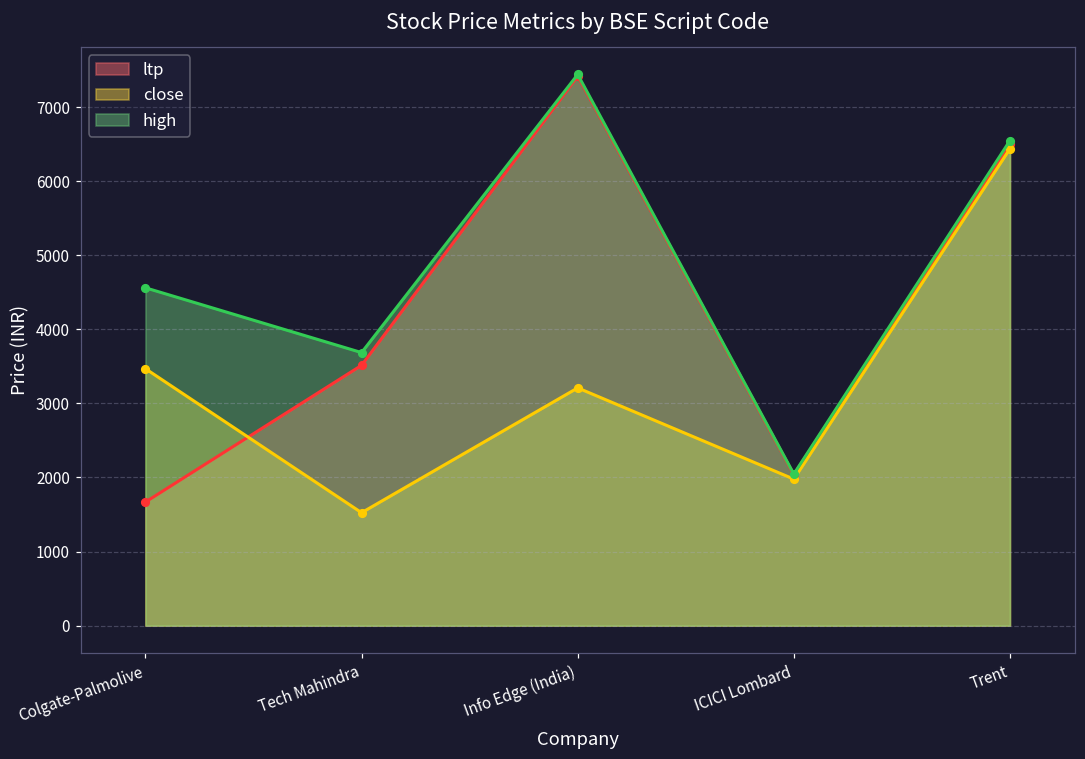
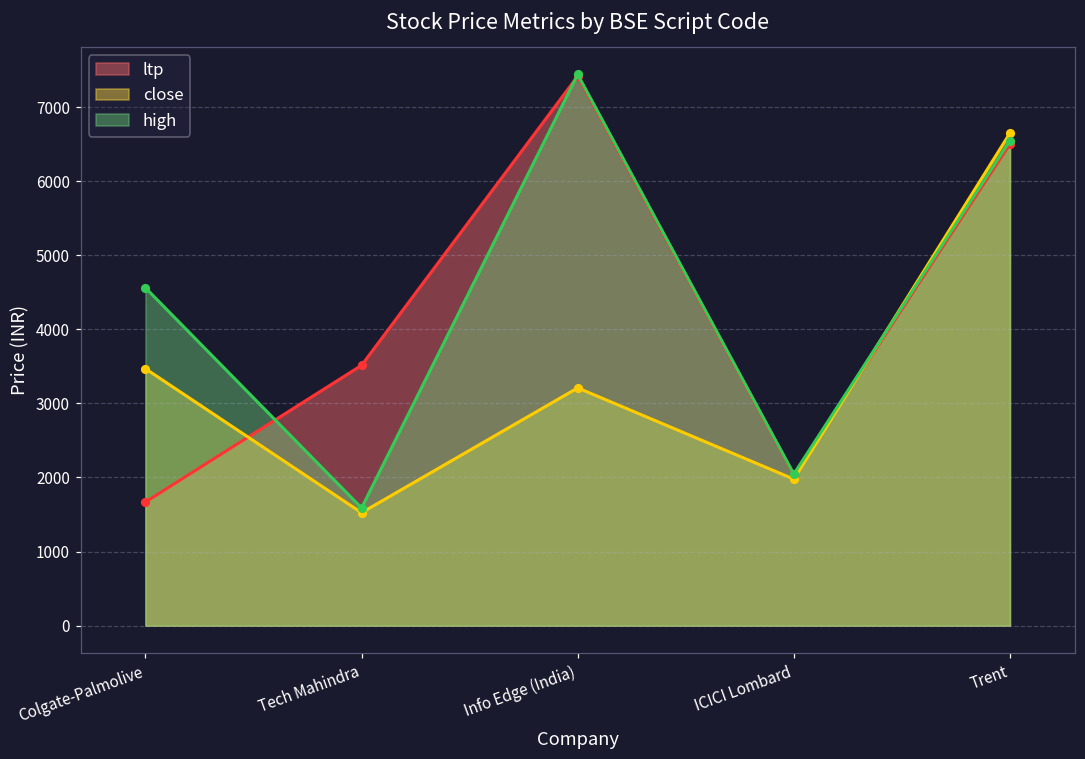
  {
    "ltp": {
      "Colgate-Palmolive": 1700,
      "Tech Mahindra": 3500,
      "Trent": 6500
    },
    "close": {
      "Colgate-Palmolive": 3500,
      "Tech Mahindra": 1500,
      "Info Edge (India)": 3200,
      "ICICI Lombard": 2000,
-     "Trent": 6400
+     "Trent": 6600
    },
    "high": {
      "Colgate-Palmolive": 4600,
-     "Tech Mahindra": 3700,
+     "Tech Mahindra": 1600,
      "Trent": 6500
    }
  }
